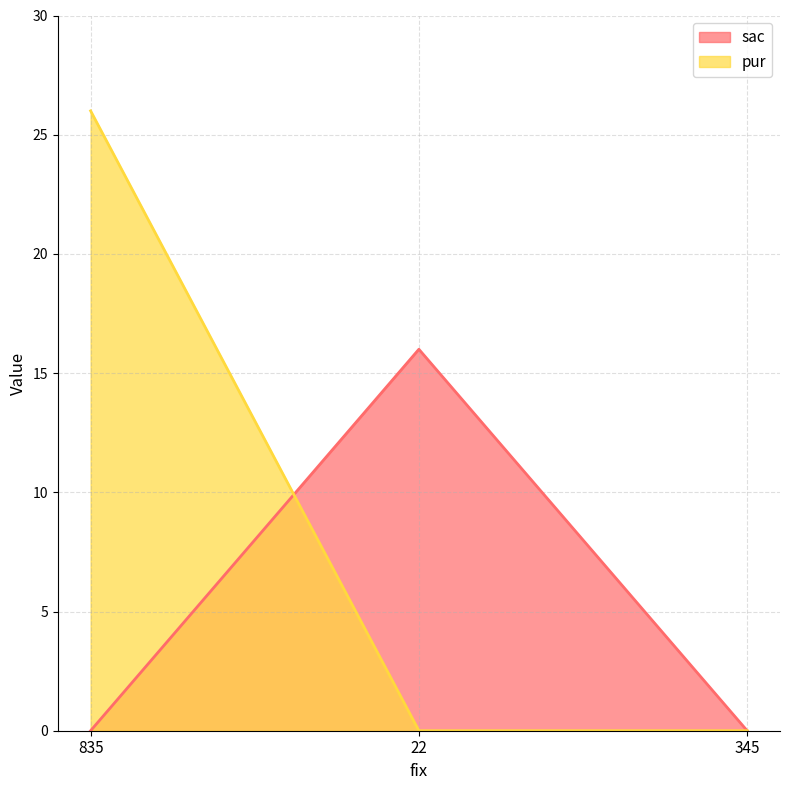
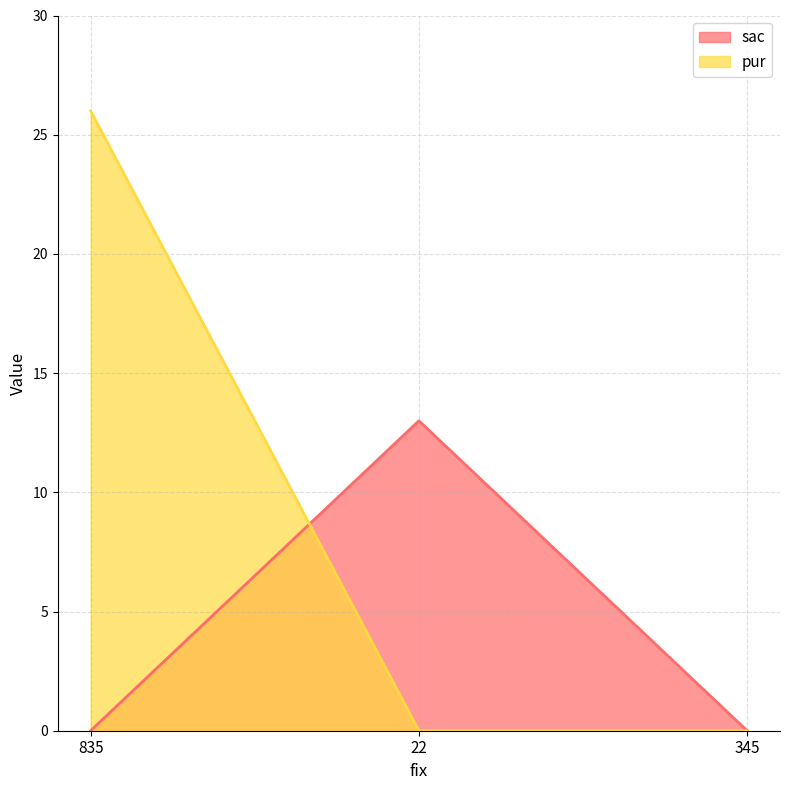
  {
    "sac": {
      "835": 0,
-     "22": 16
+     "22": 13
    },
    "pur": {
      "835": 26,
      "22": 0
    }
  }
